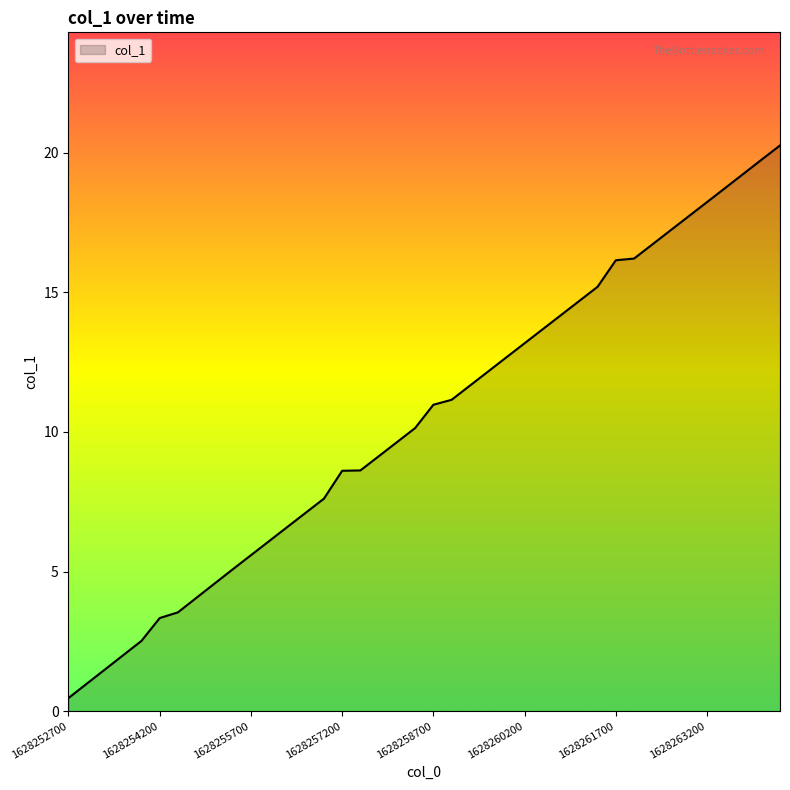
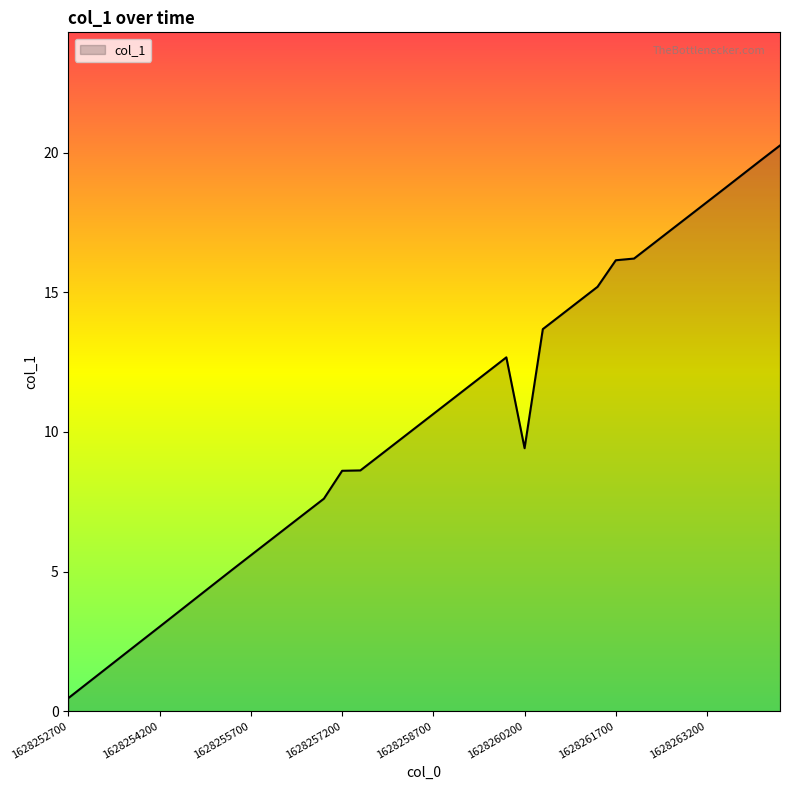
  {
    "1628252700": 0.5,
-   "1628254200": 3.3,
+   "1628254200": 3.0,
    "1628255700": 5.6,
    "1628257200": 8.6,
-   "1628258700": 11.0,
-   "1628260200": 13.2,
+   "1628258700": 10.6,
+   "1628260200": 9.4,
    "1628261700": 16.1,
    "1628263200": 18.2
  }
